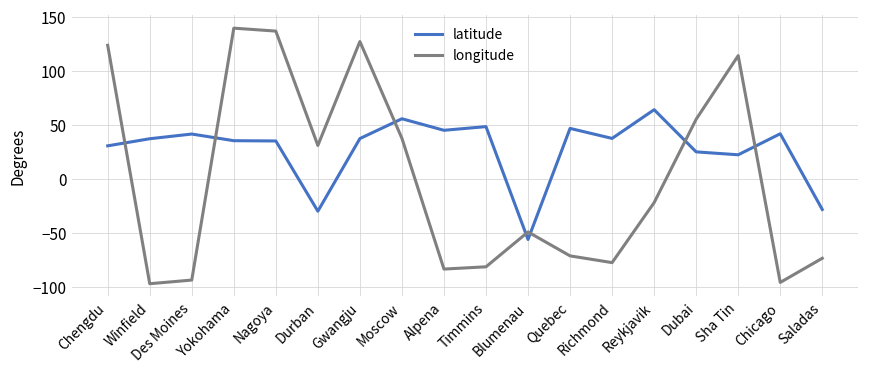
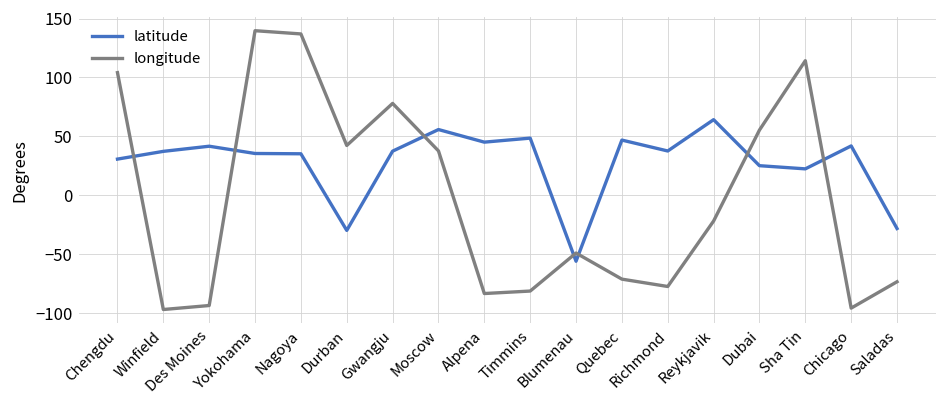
  {
    "latitude": {
      "Chengdu": 30,
      "Winfield": 40,
      "Des Moines": 40,
      "Yokohama": 40,
      "Nagoya": 40,
      "Durban": -30,
      "Gwangju": 40,
      "Moscow": 60,
      "Alpena": 50,
      "Timmins": 50,
      "Blumenau": -60,
      "Quebec": 50,
      "Richmond": 40,
      "Reykjavik": 60,
      "Dubai": 30,
      "Sha Tin": 20,
      "Chicago": 40,
      "Saladas": -30
    },
    "longitude": {
-     "Chengdu": 120,
+     "Chengdu": 100,
      "Winfield": -100,
      "Des Moines": -90,
      "Yokohama": 140,
      "Nagoya": 140,
-     "Durban": 30,
-     "Gwangju": 130,
+     "Durban": 40,
+     "Gwangju": 80,
      "Moscow": 40,
      "Alpena": -80,
      "Timmins": -80,
      "Blumenau": -50,
      "Quebec": -70,
      "Richmond": -80,
      "Reykjavik": -20,
      "Dubai": 60,
      "Sha Tin": 110,
      "Chicago": -100,
      "Saladas": -70
    }
  }
